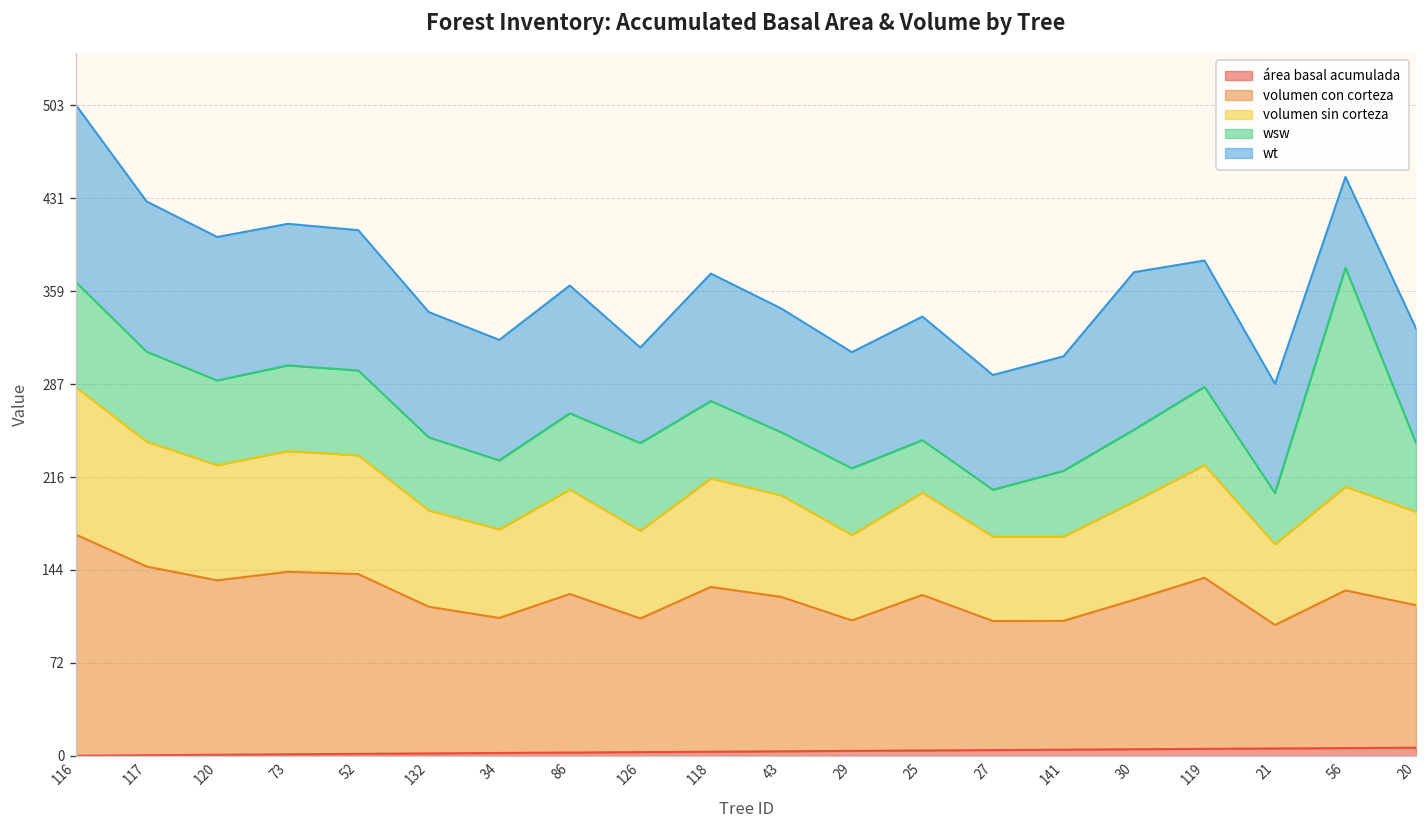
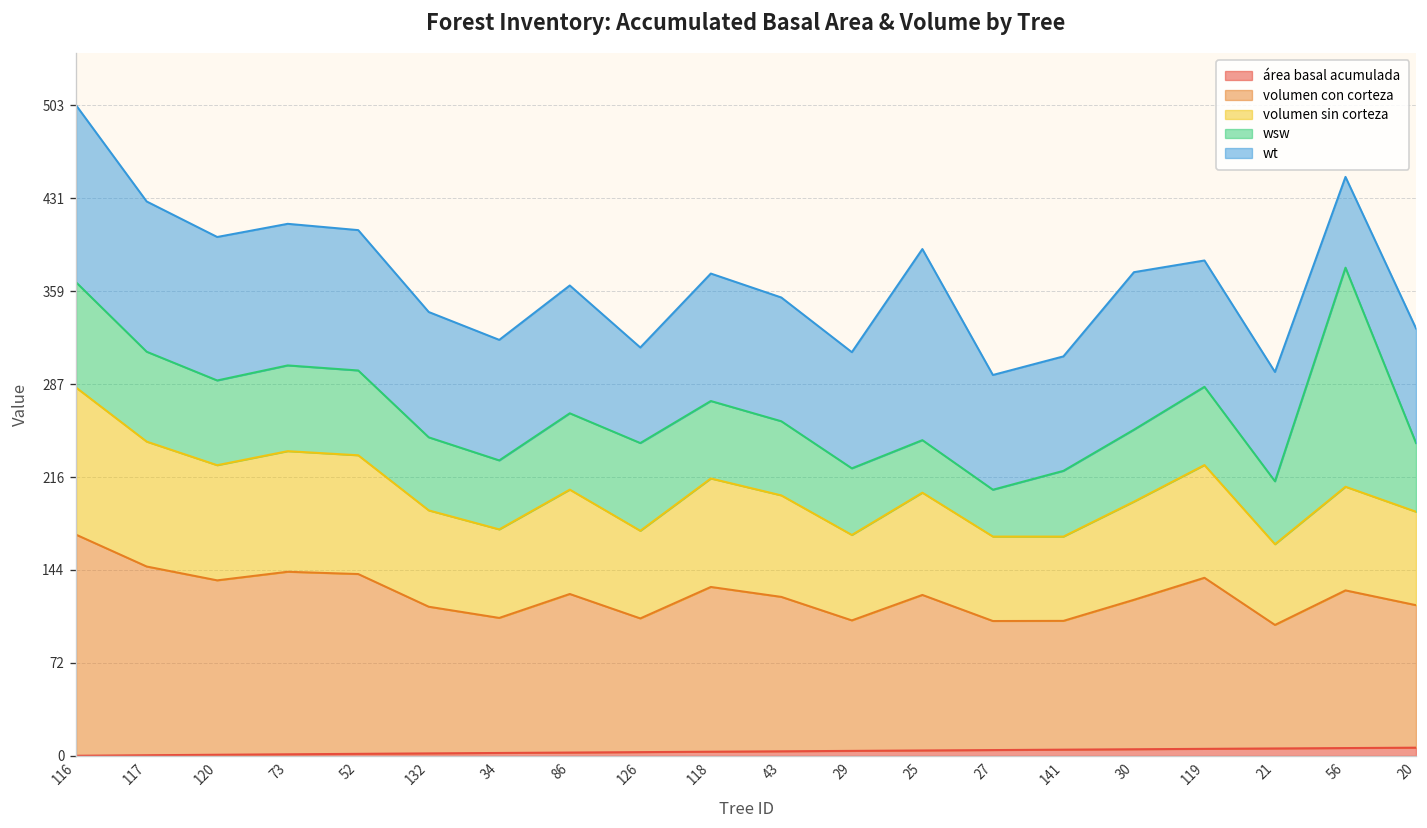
  {
    "wsw": {
      "116": 81,
      "117": 70,
      "120": 66,
      "73": 66,
      "52": 66,
      "132": 56,
      "34": 53,
      "86": 59,
      "126": 68,
      "118": 60,
-     "43": 49,
+     "43": 57,
      "29": 52,
      "25": 41,
      "27": 36,
      "141": 51,
      "30": 56,
      "119": 61,
-     "21": 40,
+     "21": 49,
      "56": 169,
      "20": 53
    },
    "wt": {
      "116": 137,
      "117": 116,
      "120": 111,
      "73": 110,
      "52": 109,
      "132": 97,
      "34": 93,
      "86": 99,
      "126": 74,
      "118": 99,
      "43": 96,
      "29": 90,
-     "25": 96,
+     "25": 148,
      "27": 89,
      "141": 89,
      "30": 122,
      "119": 98,
      "21": 85,
      "56": 70,
      "20": 89
    }
  }
